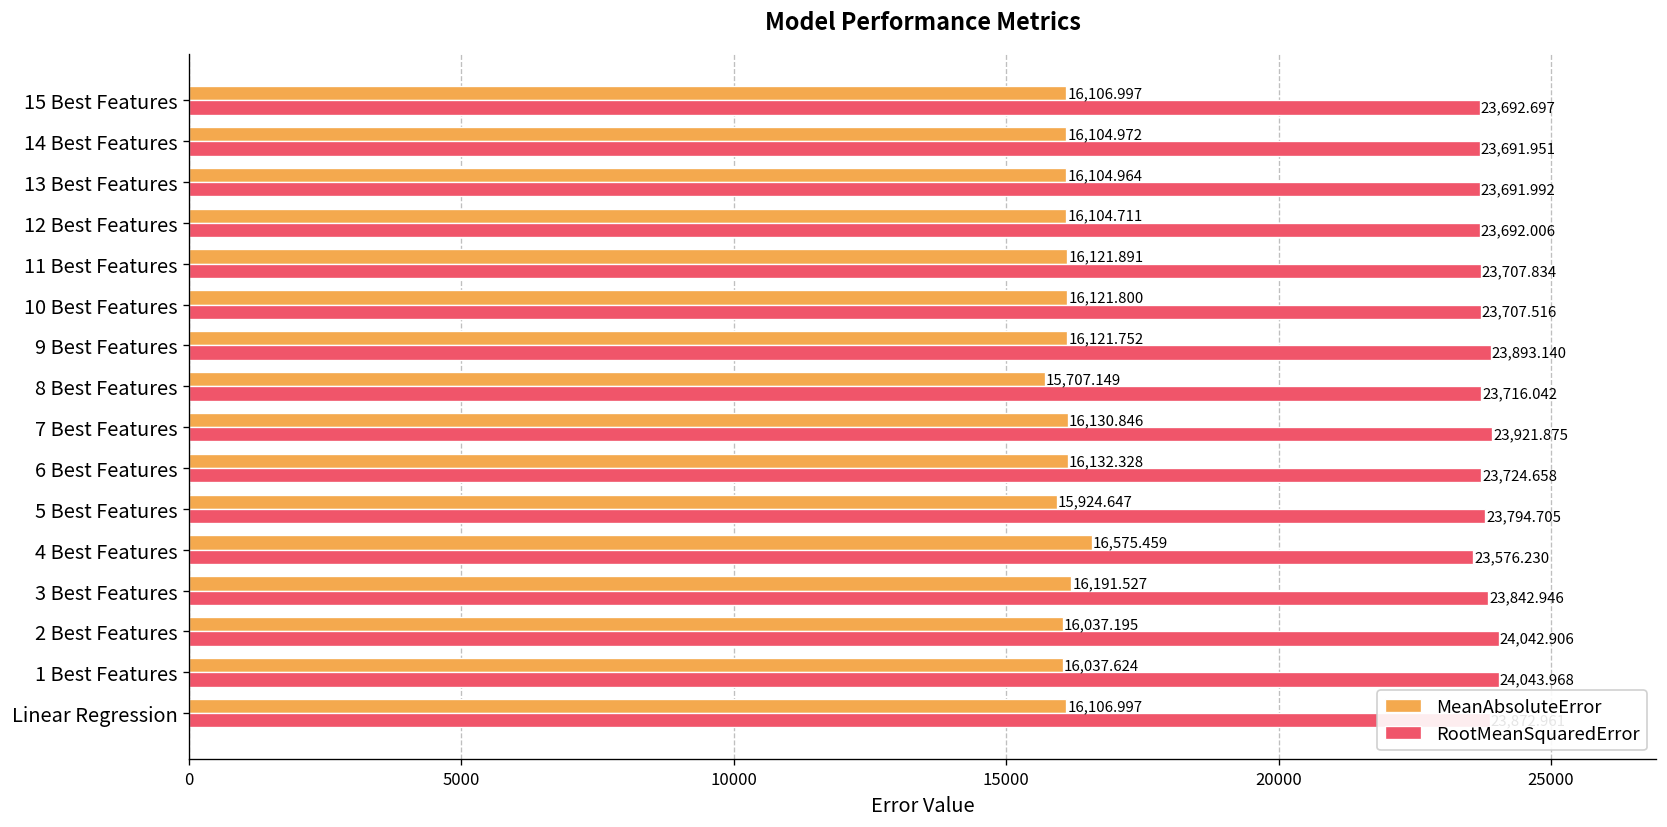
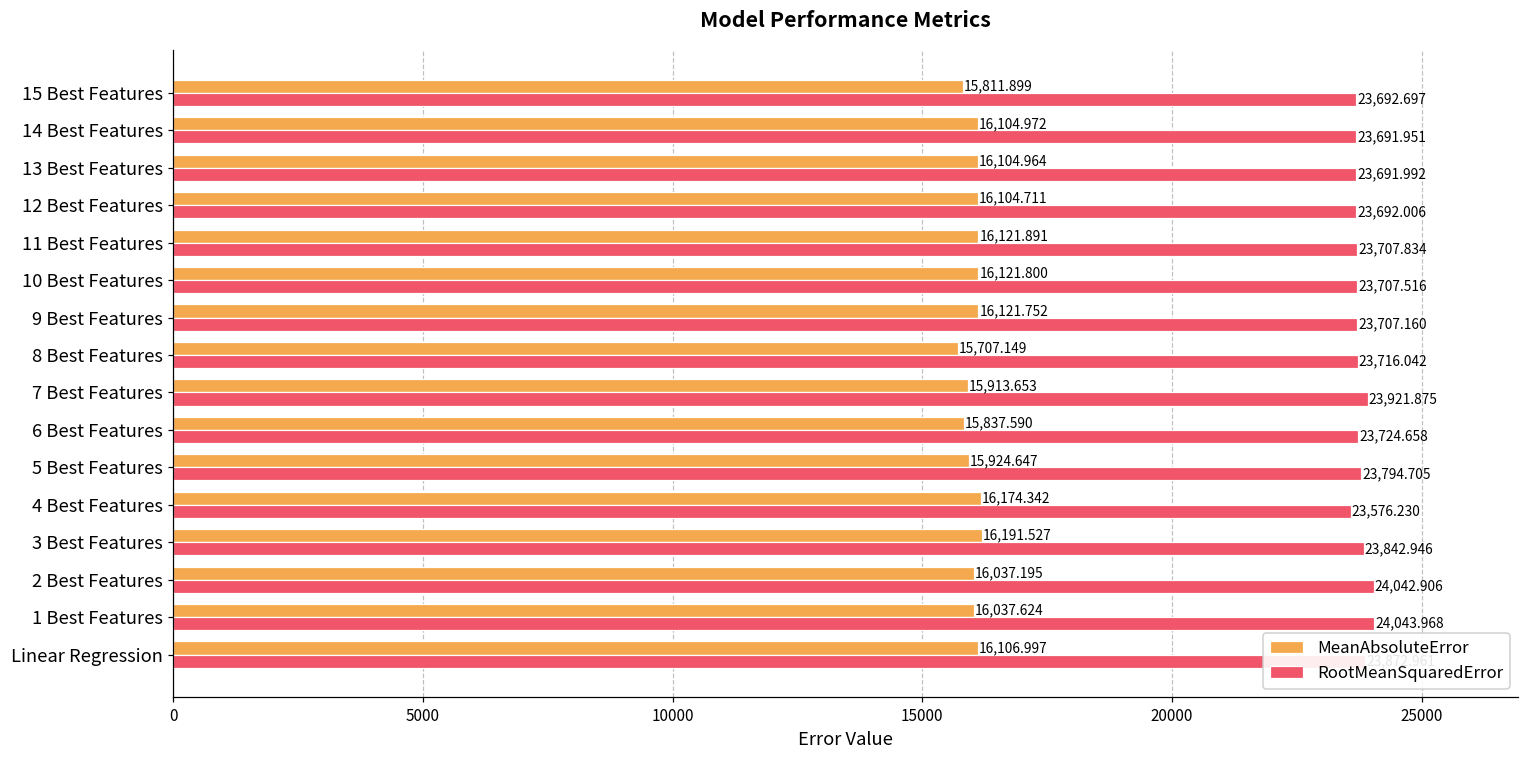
  {
    "MeanAbsoluteError": {
-     "15 Best Features": "16,106.997",
+     "15 Best Features": "15,811.899",
      "14 Best Features": "16,104.972",
      "13 Best Features": "16,104.964",
      "12 Best Features": "16,104.711",
      "11 Best Features": "16,121.891",
      "10 Best Features": "16,121.800",
      "9 Best Features": "16,121.752",
      "8 Best Features": "15,707.149",
-     "7 Best Features": "16,130.846",
-     "6 Best Features": "16,132.328",
+     "7 Best Features": "15,913.653",
+     "6 Best Features": "15,837.590",
      "5 Best Features": "15,924.647",
-     "4 Best Features": "16,575.459",
+     "4 Best Features": "16,174.342",
      "3 Best Features": "16,191.527",
      "2 Best Features": "16,037.195",
      "1 Best Features": "16,037.624",
      "Linear Regression": "16,106.997"
    },
    "RootMeanSquaredError": {
      "15 Best Features": "23,692.697",
      "14 Best Features": "23,691.951",
      "13 Best Features": "23,691.992",
      "12 Best Features": "23,692.006",
      "11 Best Features": "23,707.834",
      "10 Best Features": "23,707.516",
-     "9 Best Features": "23,893.140",
+     "9 Best Features": "23,707.160",
      "8 Best Features": "23,716.042",
      "7 Best Features": "23,921.875",
      "6 Best Features": "23,724.658",
      "5 Best Features": "23,794.705",
      "4 Best Features": "23,576.230",
      "3 Best Features": "23,842.946",
      "2 Best Features": "24,042.906"
    }
  }
